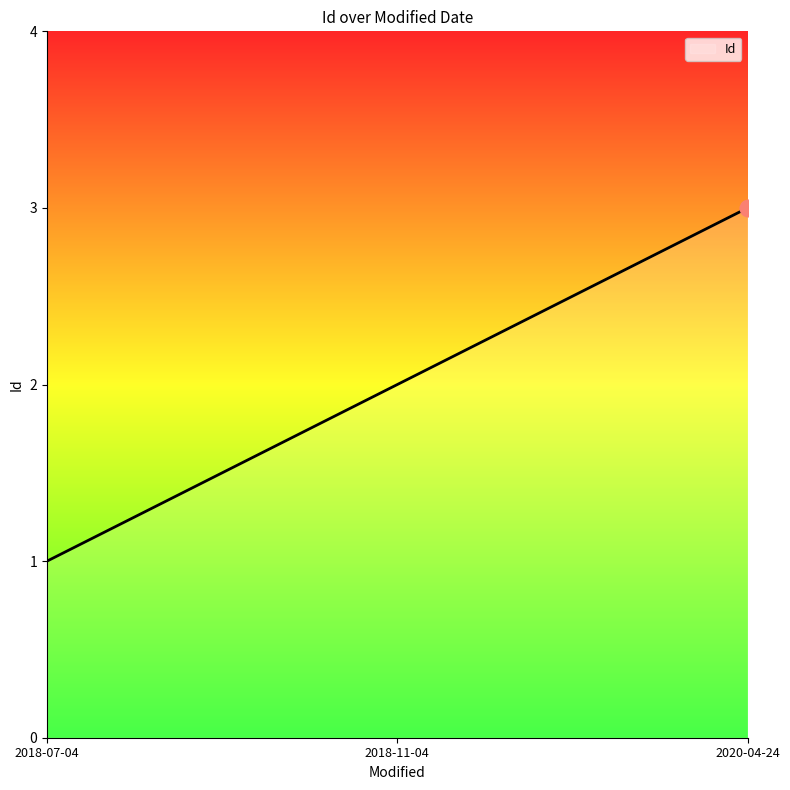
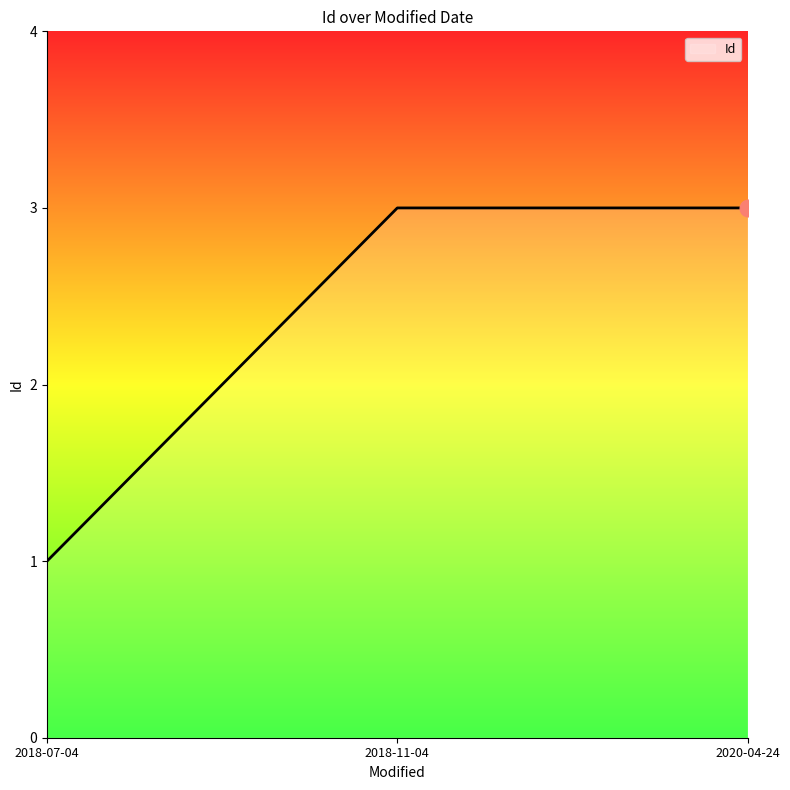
  {
    "Id": {
      "2018-07-04": 1,
-     "2018-11-04": 2
+     "2018-11-04": 3
    }
  }
